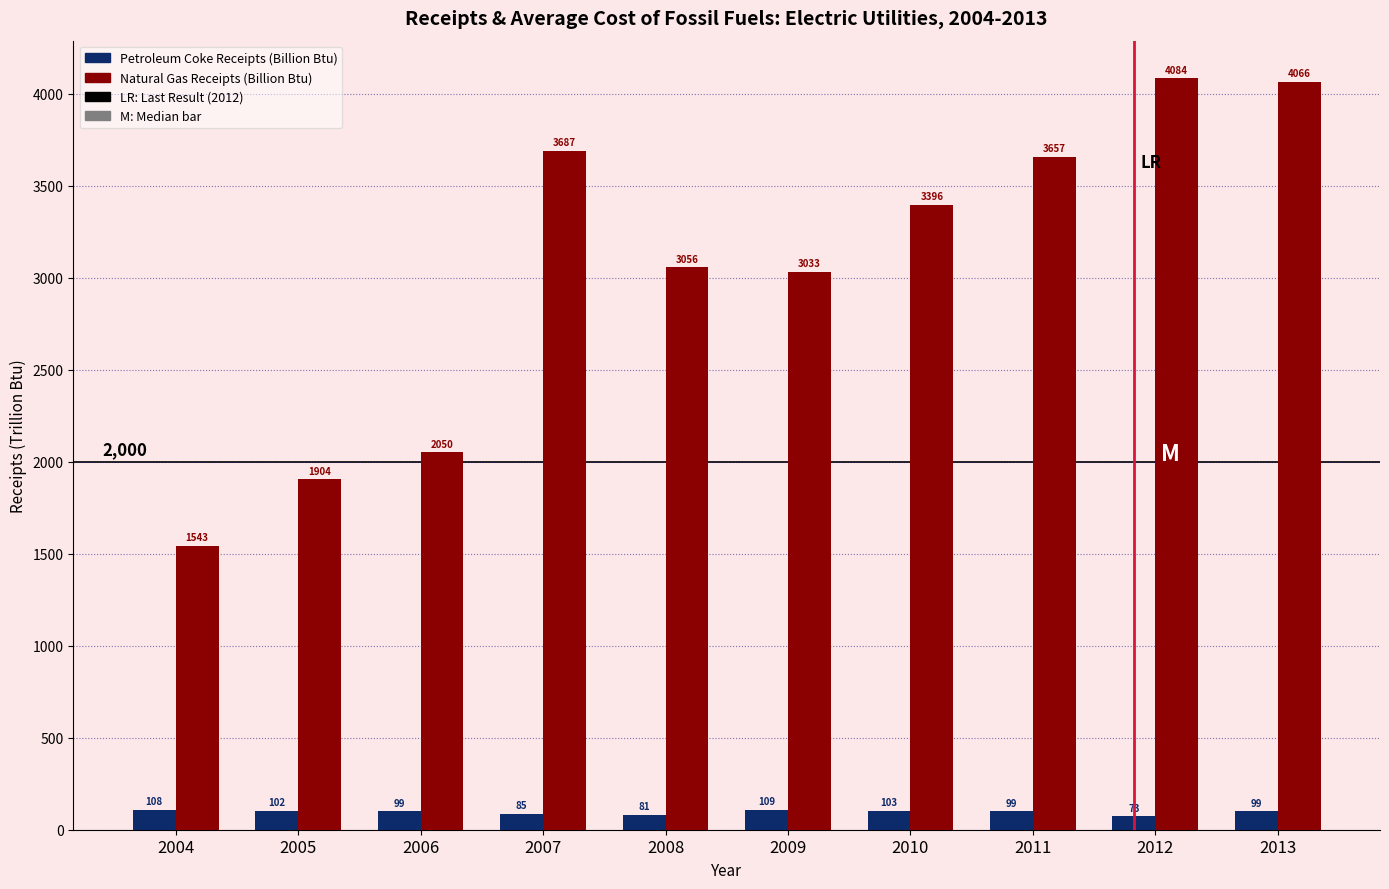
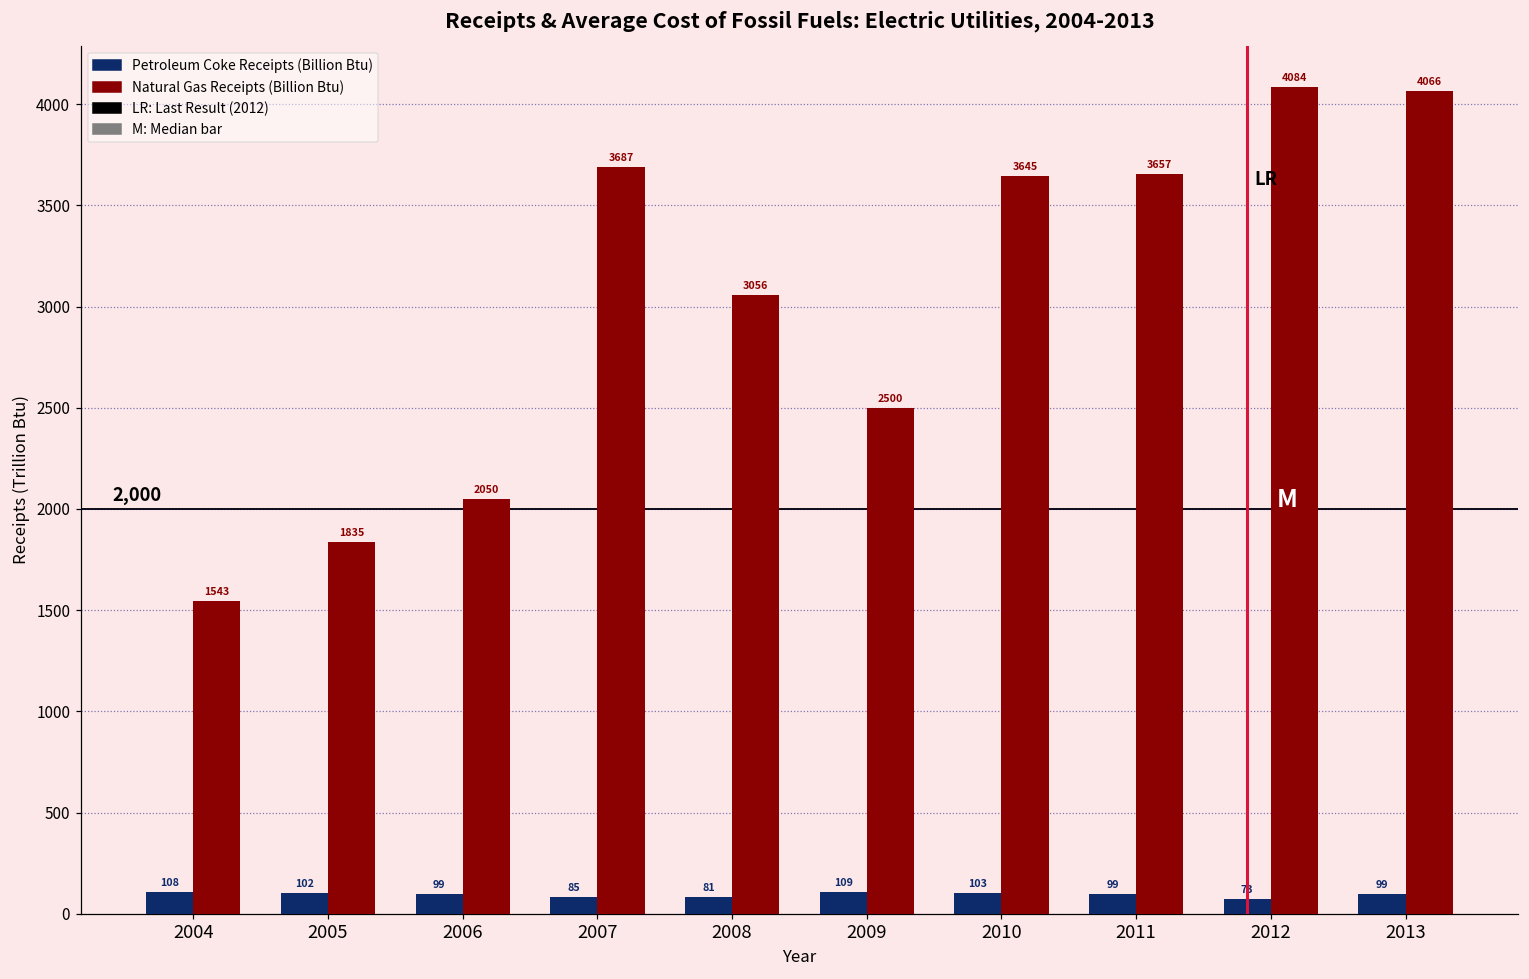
  {
    "Petroleum Coke Receipts (Billion Btu)": {
      "2004": 108,
      "2005": 102,
      "2006": 99,
      "2007": 85,
      "2008": 81,
      "2009": 109,
      "2010": 103,
      "2011": 99,
      "2012": 73,
      "2013": 99
    },
    "Natural Gas Receipts (Billion Btu)": {
      "2004": 1543,
-     "2005": 1904,
+     "2005": 1835,
      "2006": 2050,
      "2007": 3687,
      "2008": 3056,
-     "2009": 3033,
-     "2010": 3396,
+     "2009": 2500,
+     "2010": 3645,
      "2011": 3657,
      "2012": 4084,
      "2013": 4066
    }
  }
